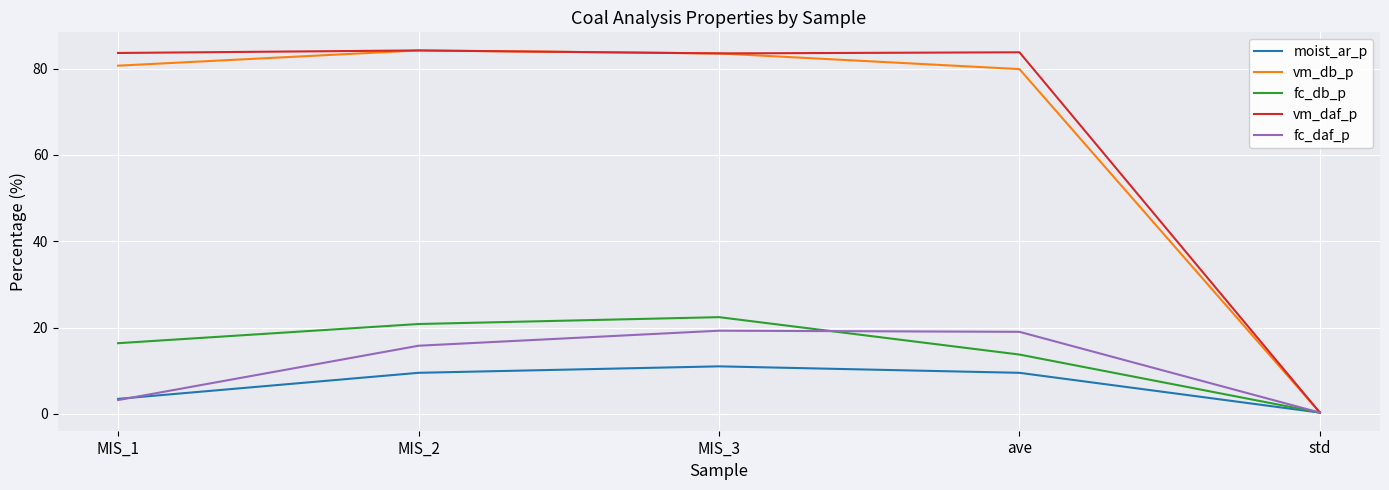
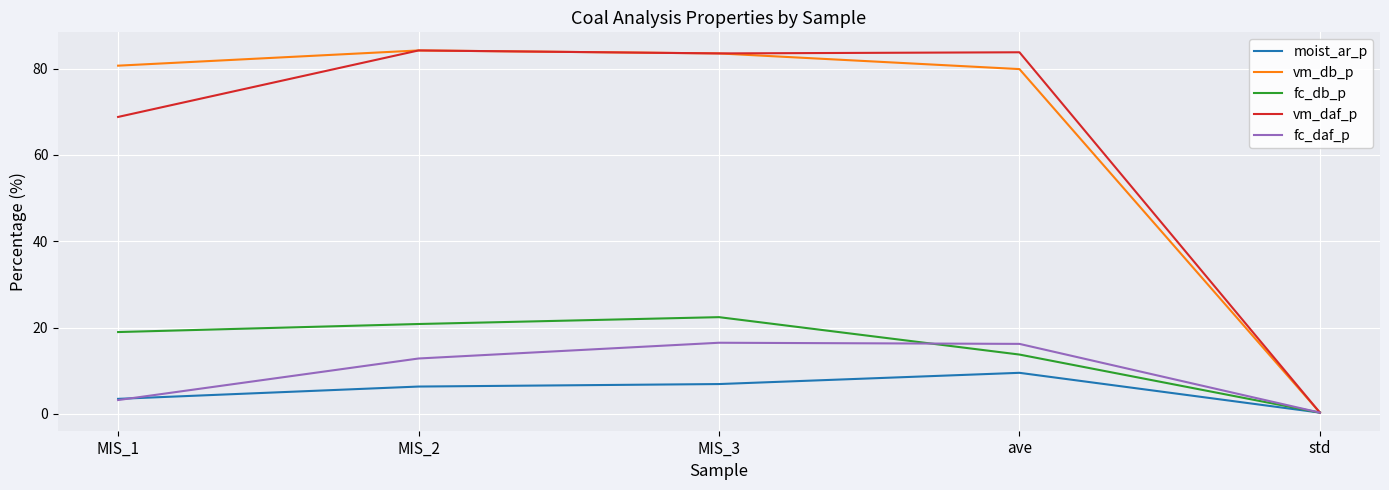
  {
    "moist_ar_p": {
-     "MIS_2": 10,
-     "MIS_3": 11,
+     "MIS_2": 6,
+     "MIS_3": 7,
      "ave": 10
    },
    "vm_db_p": {
      "MIS_1": 81,
      "ave": 80
    },
    "fc_db_p": {
-     "MIS_1": 16,
+     "MIS_1": 19,
      "MIS_2": 21,
      "MIS_3": 22,
      "ave": 14
    },
    "vm_daf_p": {
-     "MIS_1": 84,
+     "MIS_1": 69,
      "ave": 84
    },
    "fc_daf_p": {
-     "MIS_2": 16,
-     "MIS_3": 19,
-     "ave": 19
+     "MIS_2": 13,
+     "MIS_3": 16,
+     "ave": 16
    }
  }
